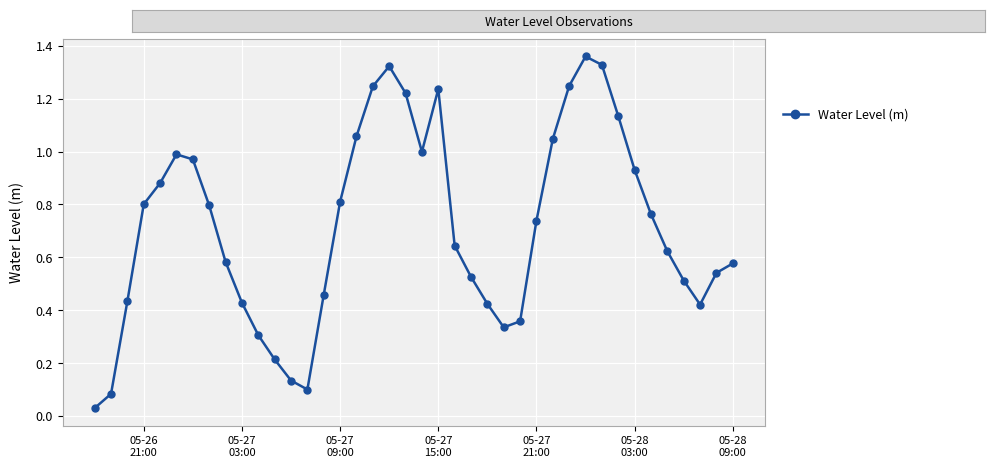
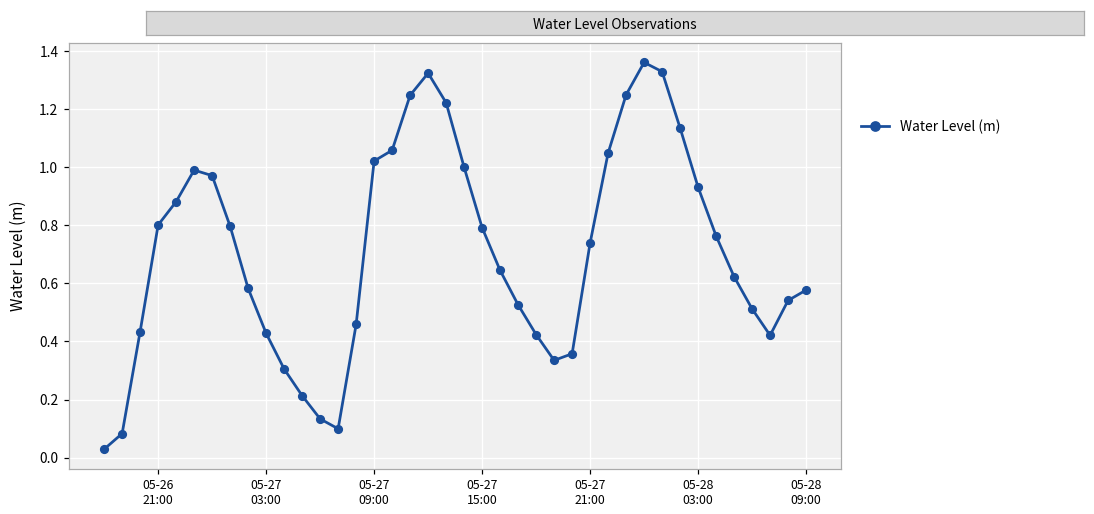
  {
    "05-26 21:00": 0.80,
    "05-27 03:00": 0.43,
-   "05-27 09:00": 0.81,
-   "05-27 15:00": 1.24,
+   "05-27 09:00": 1.02,
+   "05-27 15:00": 0.79,
    "05-27 21:00": 0.74,
    "05-28 03:00": 0.93,
    "05-28 09:00": 0.58
  }
